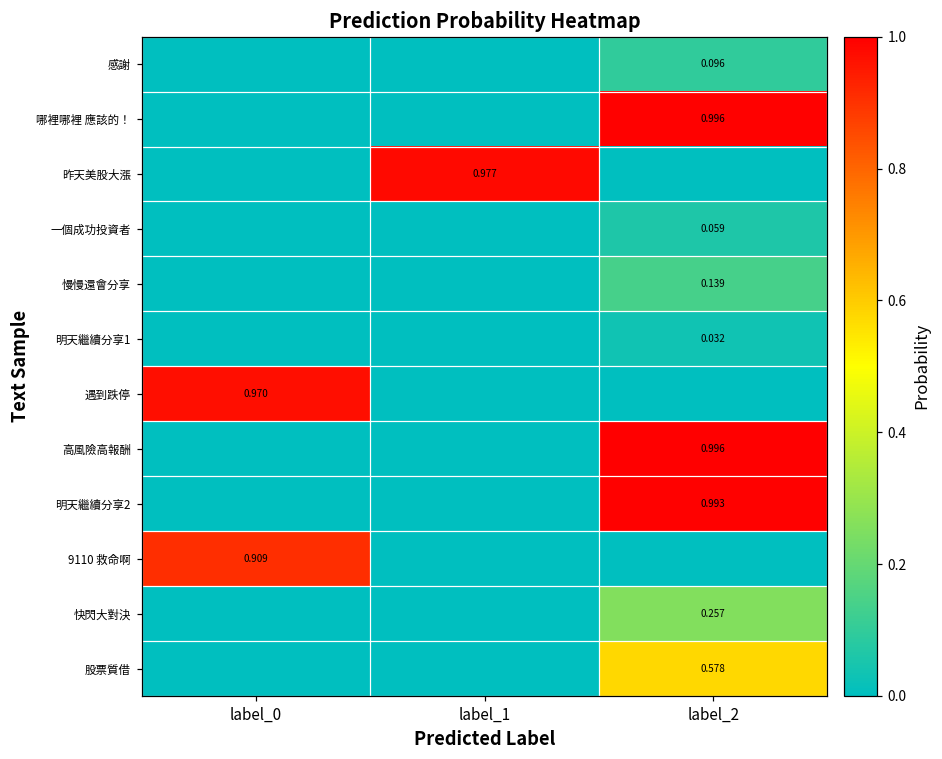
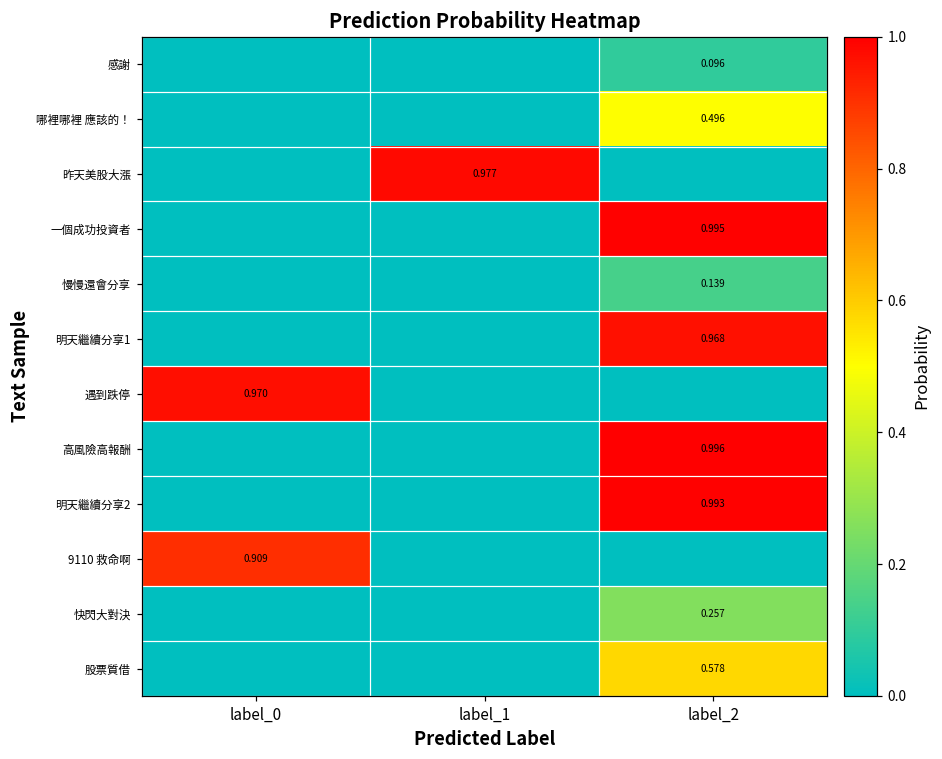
  {
    "感謝": {
      "label_2": 0.096
    },
    "哪裡哪裡 應該的！": {
-     "label_2": 0.996
+     "label_2": 0.496
    },
    "昨天美股大漲": {
      "label_1": 0.977
    },
    "一個成功投資者": {
-     "label_2": 0.059
+     "label_2": 0.995
    },
    "慢慢還會分享": {
      "label_2": 0.139
    },
    "明天繼續分享1": {
-     "label_2": 0.032
+     "label_2": 0.968
    },
    "遇到跌停": {
      "label_0": 0.970
    },
    "高風險高報酬": {
      "label_2": 0.996
    },
    "明天繼續分享2": {
      "label_2": 0.993
    },
    "9110 救命啊": {
      "label_0": 0.909
    },
    "快閃大對決": {
      "label_2": 0.257
    },
    "股票質借": {
      "label_2": 0.578
    }
  }
